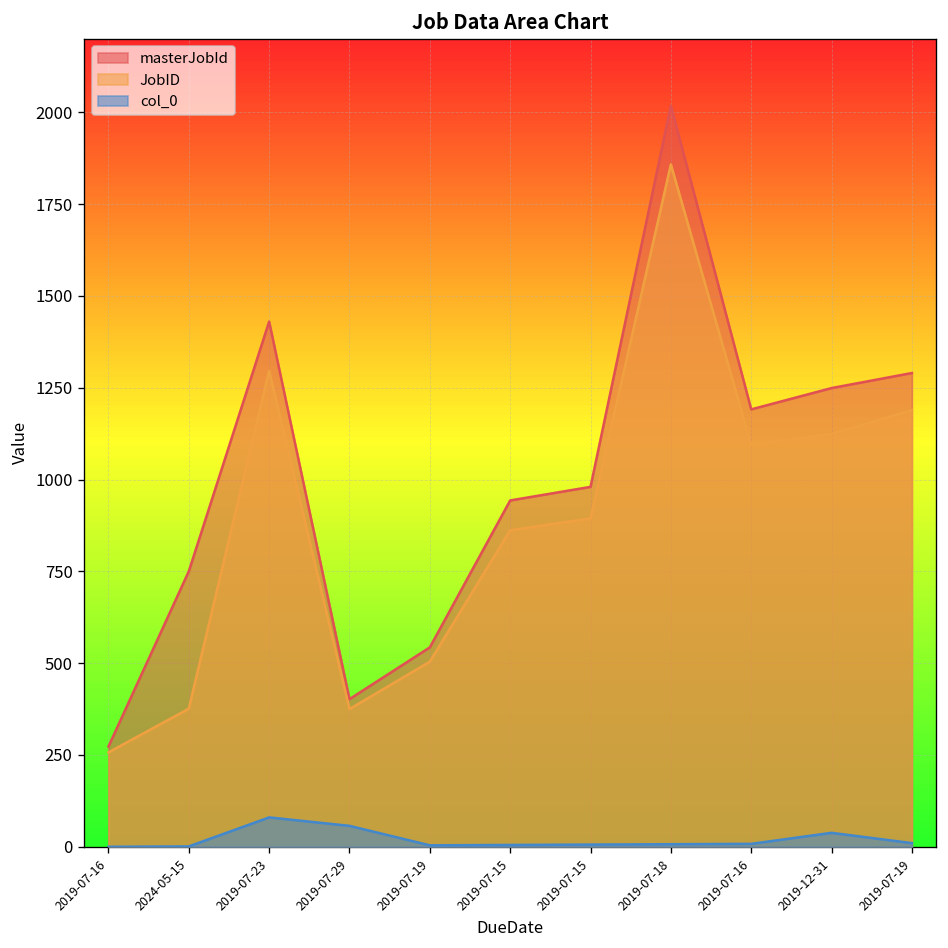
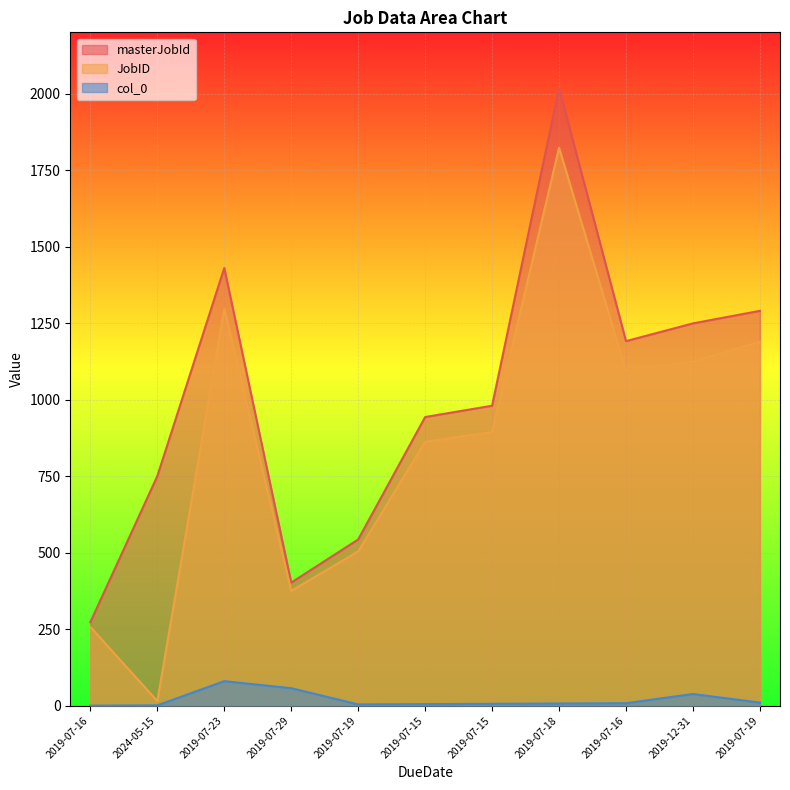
  {
    "masterJobId": {
      "2024-05-15": 750,
      "2019-07-23": 1430,
      "2019-07-29": 400,
      "2019-07-18": 2020,
      "2019-12-31": 1250
    },
    "JobID": {
-     "2024-05-15": 380,
+     "2024-05-15": 20,
      "2019-07-23": 1300,
      "2019-07-29": 380,
-     "2019-07-18": 1860,
+     "2019-07-18": 1820,
      "2019-12-31": 1120
    },
    "col_0": {
      "2024-05-15": 0,
      "2019-07-23": 80,
      "2019-07-29": 60,
      "2019-07-18": 10,
      "2019-12-31": 40
    }
  }
